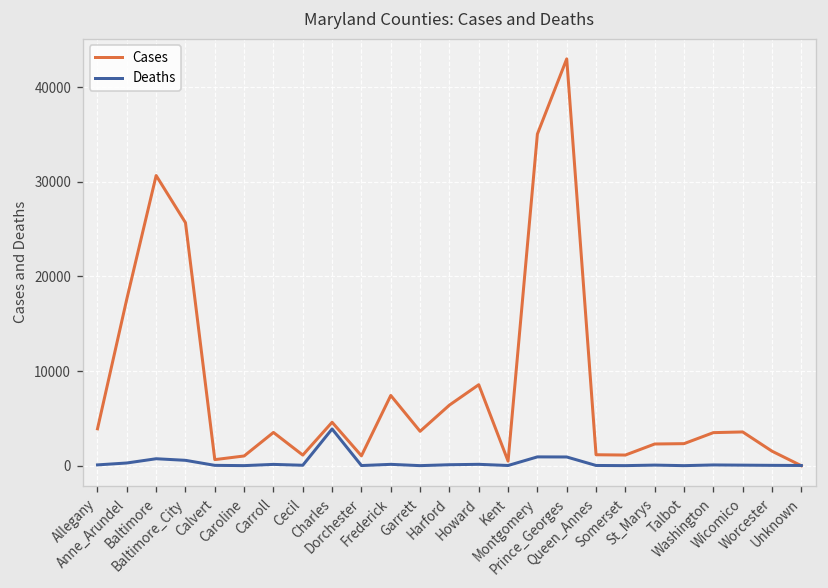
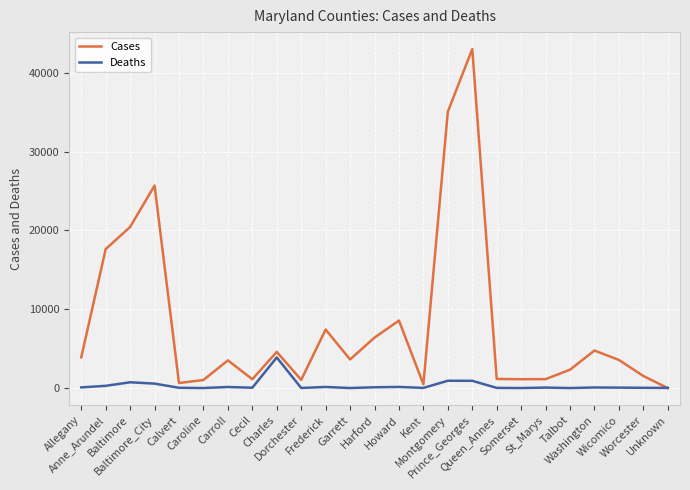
  {
    "Cases": {
      "Allegany": 4000,
      "Anne_Arundel": 18000,
-     "Baltimore": 31000,
+     "Baltimore": 20000,
      "Baltimore_City": 26000,
      "Calvert": 1000,
      "Caroline": 1000,
      "Carroll": 4000,
      "Cecil": 1000,
      "Charles": 5000,
      "Dorchester": 1000,
      "Frederick": 7000,
      "Garrett": 4000,
      "Harford": 6000,
      "Howard": 9000,
      "Kent": 0,
      "Montgomery": 35000,
      "Prince_Georges": 43000,
      "Queen_Annes": 1000,
      "Somerset": 1000,
-     "St_Marys": 2000,
+     "St_Marys": 1000,
      "Talbot": 2000,
-     "Washington": 3000,
+     "Washington": 5000,
      "Wicomico": 4000,
      "Worcester": 2000
    },
    "Deaths": {
      "Allegany": 0,
      "Anne_Arundel": 0,
      "Baltimore": 1000,
      "Baltimore_City": 1000,
      "Calvert": 0,
      "Caroline": 0,
      "Carroll": 0,
      "Cecil": 0,
      "Charles": 4000,
      "Dorchester": 0,
      "Frederick": 0,
      "Garrett": 0,
      "Harford": 0,
      "Howard": 0,
      "Kent": 0,
      "Montgomery": 1000,
      "Prince_Georges": 1000,
      "Queen_Annes": 0,
      "Somerset": 0,
      "St_Marys": 0,
      "Talbot": 0,
      "Washington": 0,
      "Wicomico": 0,
      "Worcester": 0
    }
  }
